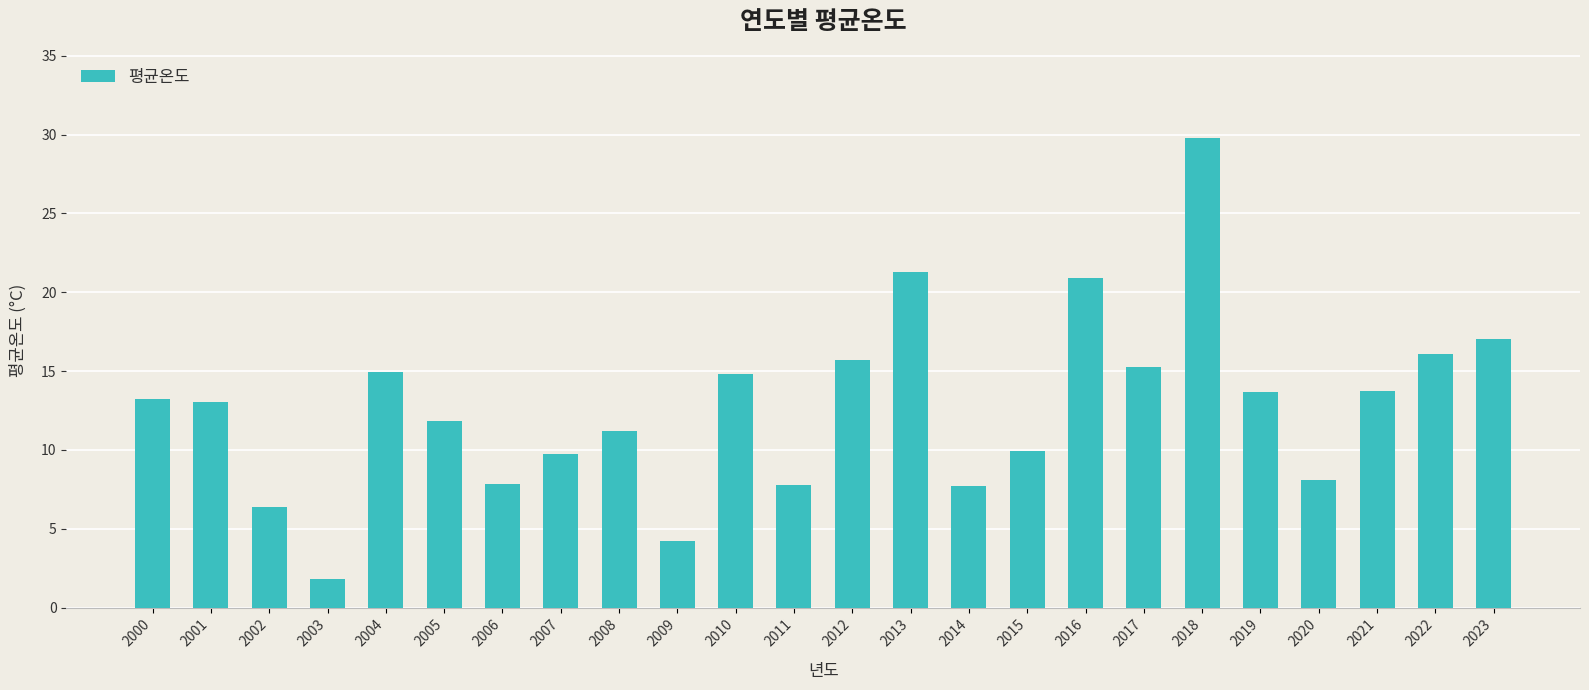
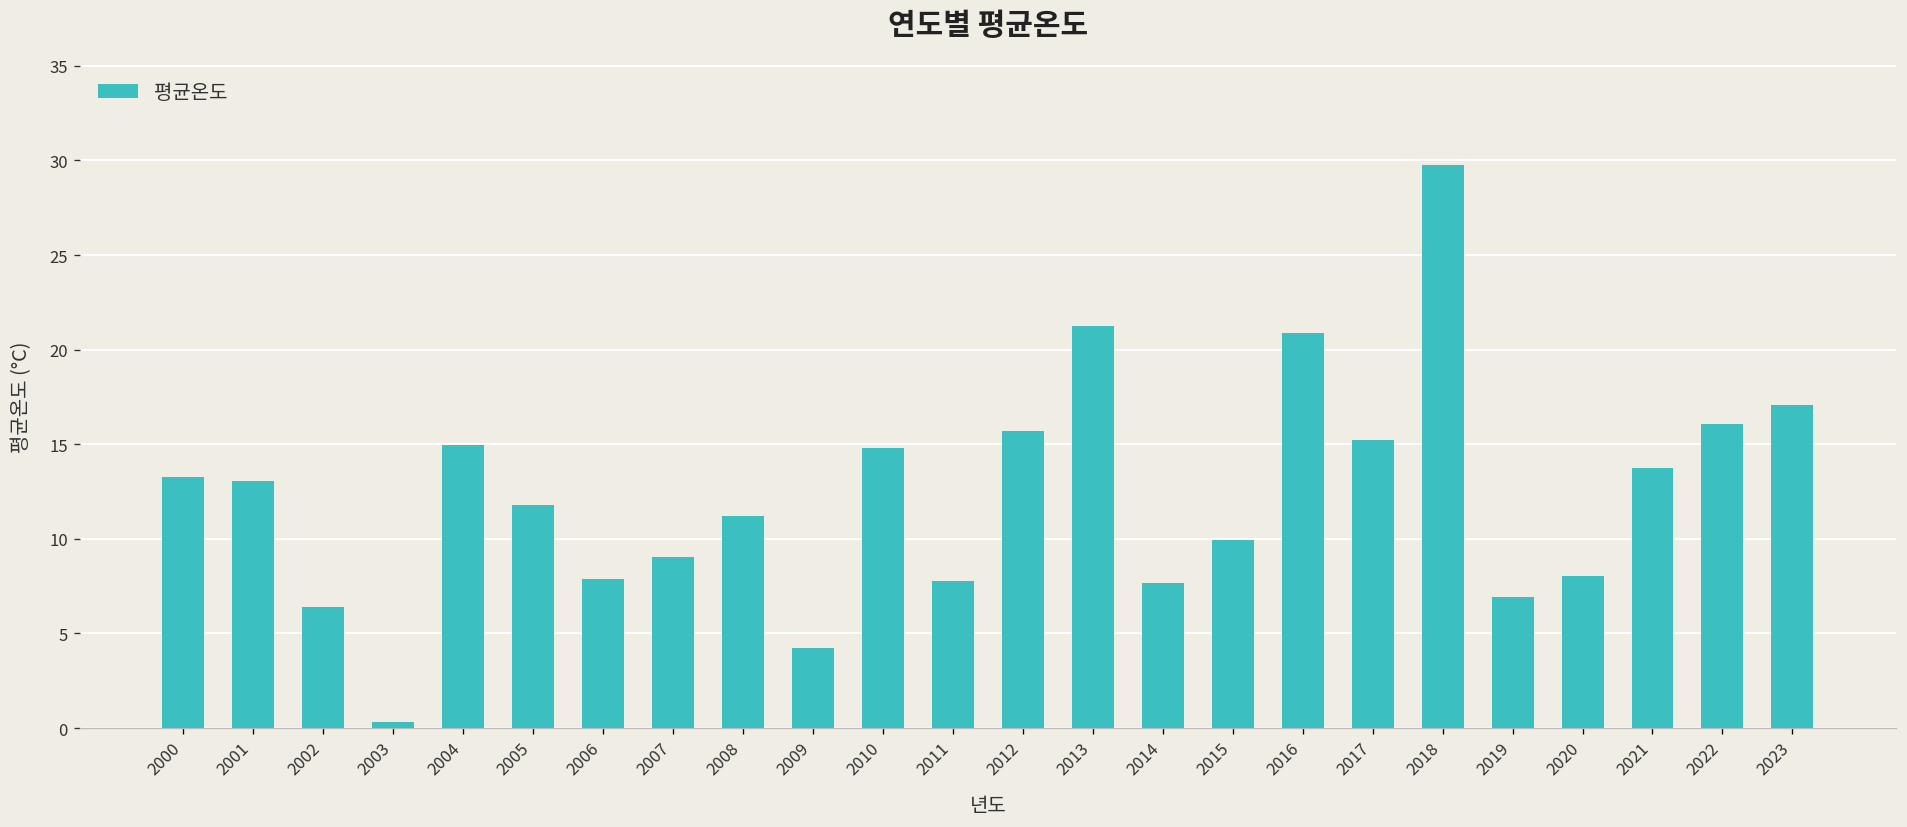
  {
    "2000": 13.3,
    "2001": 13.1,
    "2002": 6.4,
-   "2003": 1.8,
+   "2003": 0.3,
    "2004": 14.9,
    "2005": 11.8,
    "2006": 7.9,
-   "2007": 9.7,
+   "2007": 9.1,
    "2008": 11.2,
    "2009": 4.3,
    "2010": 14.8,
    "2011": 7.8,
    "2012": 15.7,
    "2013": 21.3,
    "2014": 7.7,
    "2015": 9.9,
    "2016": 20.9,
    "2017": 15.3,
    "2018": 29.8,
-   "2019": 13.7,
+   "2019": 6.9,
    "2020": 8.1,
    "2021": 13.8,
    "2022": 16.1,
    "2023": 17.1
  }
